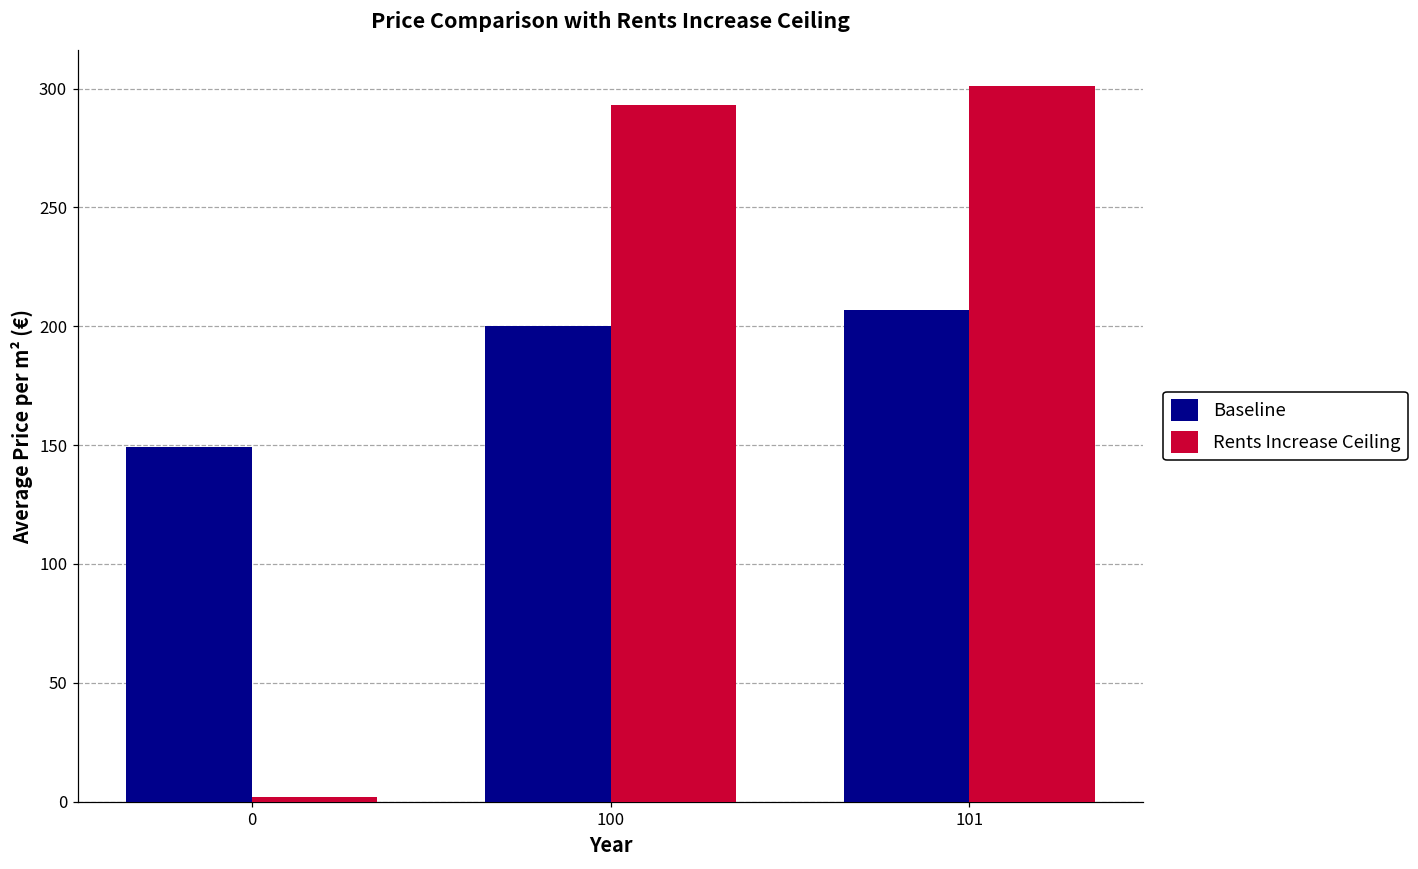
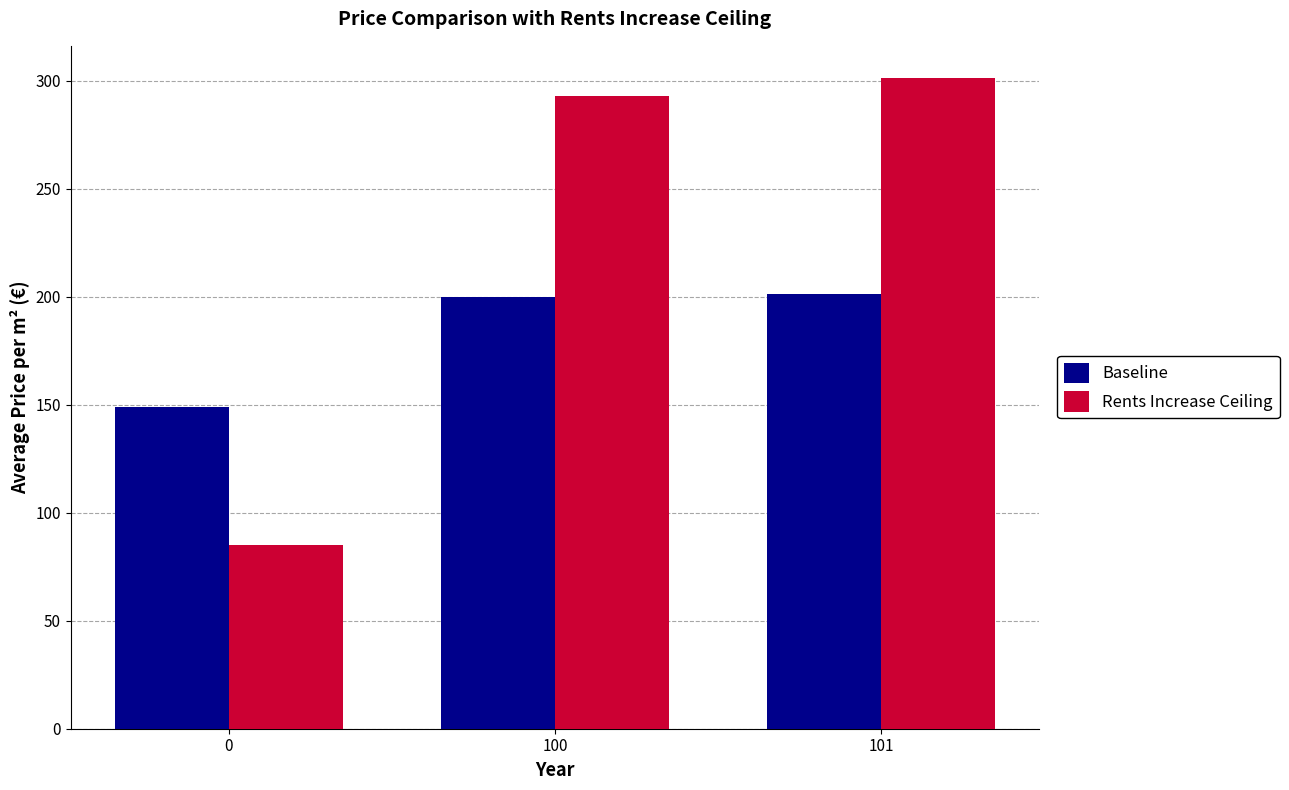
  {
    "Baseline": {
      "0": 149,
      "100": 200,
-     "101": 207
+     "101": 201
    },
    "Rents Increase Ceiling": {
-     "0": 2,
+     "0": 85,
      "100": 293,
      "101": 301
    }
  }
